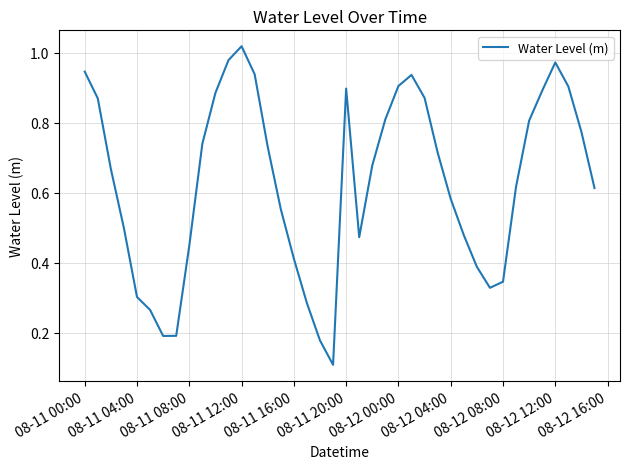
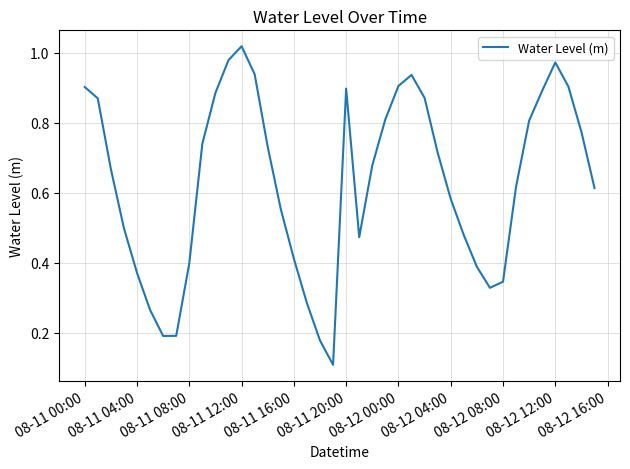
  {
-   "08-11 00:00": 0.95,
-   "08-11 04:00": 0.30,
-   "08-11 08:00": 0.45,
+   "08-11 00:00": 0.90,
+   "08-11 04:00": 0.37,
+   "08-11 08:00": 0.40,
    "08-11 12:00": 1.02,
    "08-11 16:00": 0.41,
    "08-11 20:00": 0.90,
    "08-12 00:00": 0.91,
    "08-12 04:00": 0.58,
    "08-12 08:00": 0.35,
    "08-12 12:00": 0.97
  }
